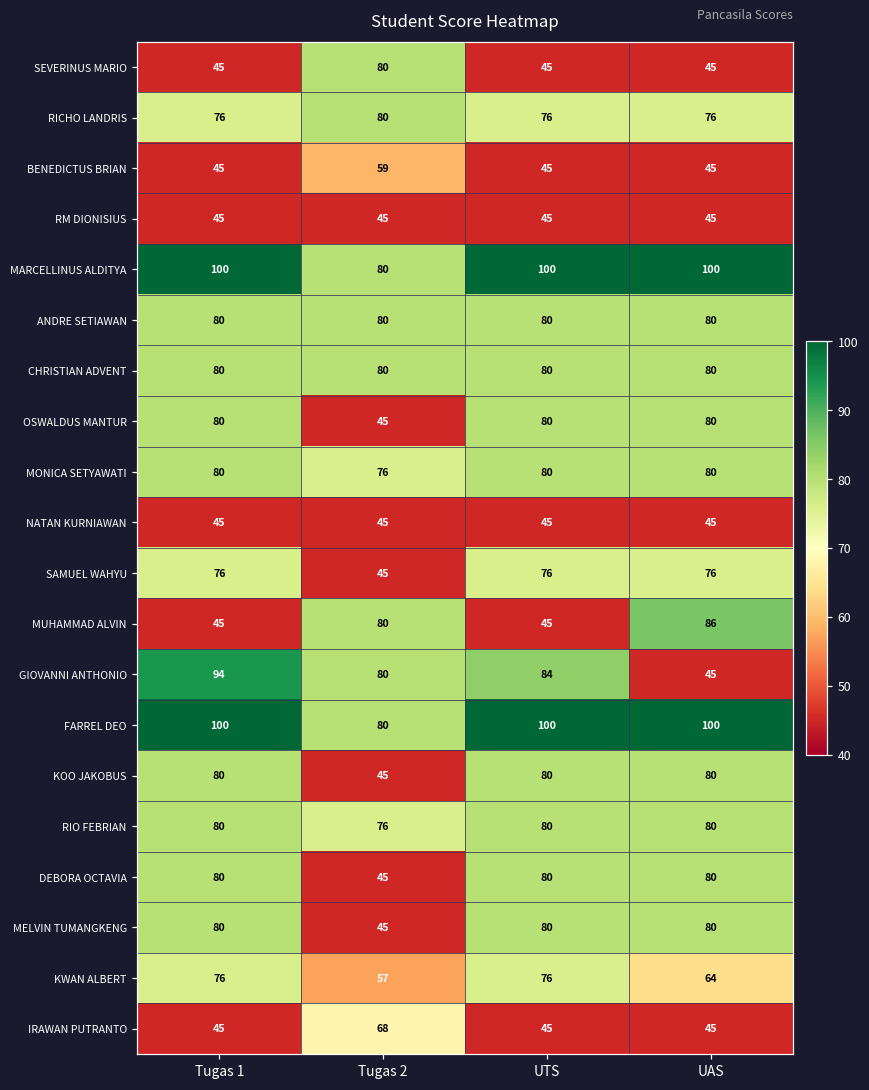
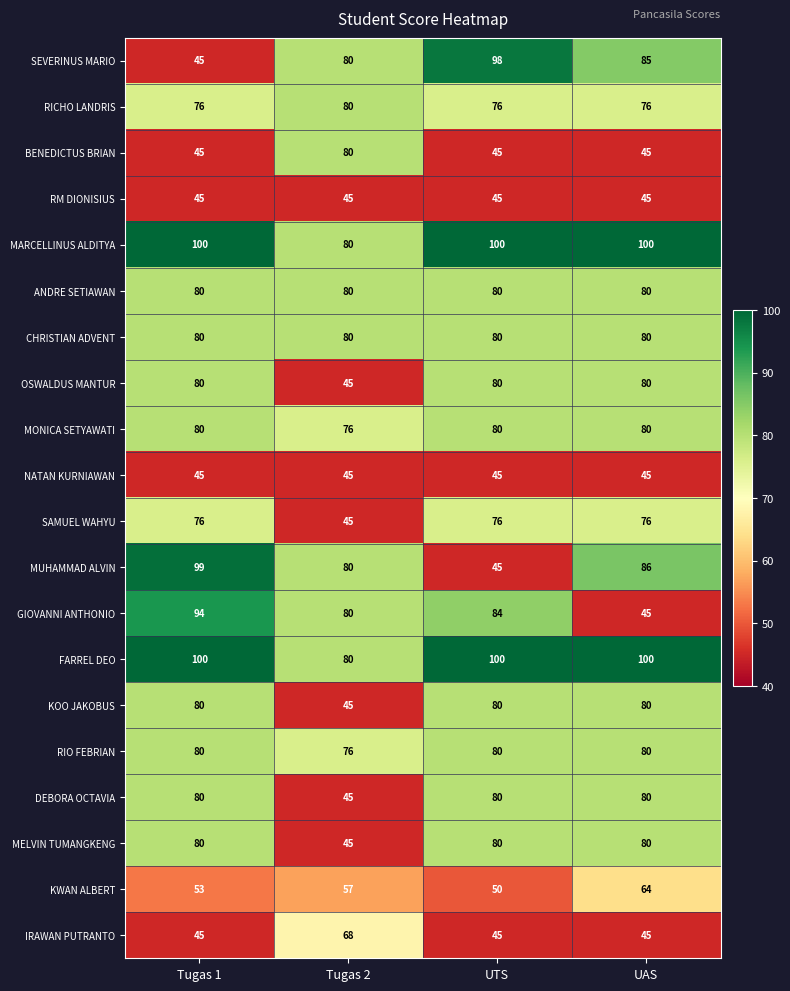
  {
    "SEVERINUS MARIO": {
      "Tugas 1": 45,
      "Tugas 2": 80,
-     "UTS": 45,
-     "UAS": 45
+     "UTS": 98,
+     "UAS": 85
    },
    "RICHO LANDRIS": {
      "Tugas 1": 76,
      "Tugas 2": 80,
      "UTS": 76,
      "UAS": 76
    },
    "BENEDICTUS BRIAN": {
      "Tugas 1": 45,
-     "Tugas 2": 59,
+     "Tugas 2": 80,
      "UTS": 45,
      "UAS": 45
    },
    "RM DIONISIUS": {
      "Tugas 1": 45,
      "Tugas 2": 45,
      "UTS": 45,
      "UAS": 45
    },
    "MARCELLINUS ALDITYA": {
      "Tugas 1": 100,
      "Tugas 2": 80,
      "UTS": 100,
      "UAS": 100
    },
    "ANDRE SETIAWAN": {
      "Tugas 1": 80,
      "Tugas 2": 80,
      "UTS": 80,
      "UAS": 80
    },
    "CHRISTIAN ADVENT": {
      "Tugas 1": 80,
      "Tugas 2": 80,
      "UTS": 80,
      "UAS": 80
    },
    "OSWALDUS MANTUR": {
      "Tugas 1": 80,
      "Tugas 2": 45,
      "UTS": 80,
      "UAS": 80
    },
    "MONICA SETYAWATI": {
      "Tugas 1": 80,
      "Tugas 2": 76,
      "UTS": 80,
      "UAS": 80
    },
    "NATAN KURNIAWAN": {
      "Tugas 1": 45,
      "Tugas 2": 45,
      "UTS": 45,
      "UAS": 45
    },
    "SAMUEL WAHYU": {
      "Tugas 1": 76,
      "Tugas 2": 45,
      "UTS": 76,
      "UAS": 76
    },
    "MUHAMMAD ALVIN": {
-     "Tugas 1": 45,
+     "Tugas 1": 99,
      "Tugas 2": 80,
      "UTS": 45,
      "UAS": 86
    },
    "GIOVANNI ANTHONIO": {
      "Tugas 1": 94,
      "Tugas 2": 80,
      "UTS": 84,
      "UAS": 45
    },
    "FARREL DEO": {
      "Tugas 1": 100,
      "Tugas 2": 80,
      "UTS": 100,
      "UAS": 100
    },
    "KOO JAKOBUS": {
      "Tugas 1": 80,
      "Tugas 2": 45,
      "UTS": 80,
      "UAS": 80
    },
    "RIO FEBRIAN": {
      "Tugas 1": 80,
      "Tugas 2": 76,
      "UTS": 80,
      "UAS": 80
    },
    "DEBORA OCTAVIA": {
      "Tugas 1": 80,
      "Tugas 2": 45,
      "UTS": 80,
      "UAS": 80
    },
    "MELVIN TUMANGKENG": {
      "Tugas 1": 80,
      "Tugas 2": 45,
      "UTS": 80,
      "UAS": 80
    },
    "KWAN ALBERT": {
-     "Tugas 1": 76,
+     "Tugas 1": 53,
      "Tugas 2": 57,
-     "UTS": 76,
+     "UTS": 50,
      "UAS": 64
    },
    "IRAWAN PUTRANTO": {
      "Tugas 1": 45,
      "Tugas 2": 68,
      "UTS": 45,
      "UAS": 45
    }
  }
